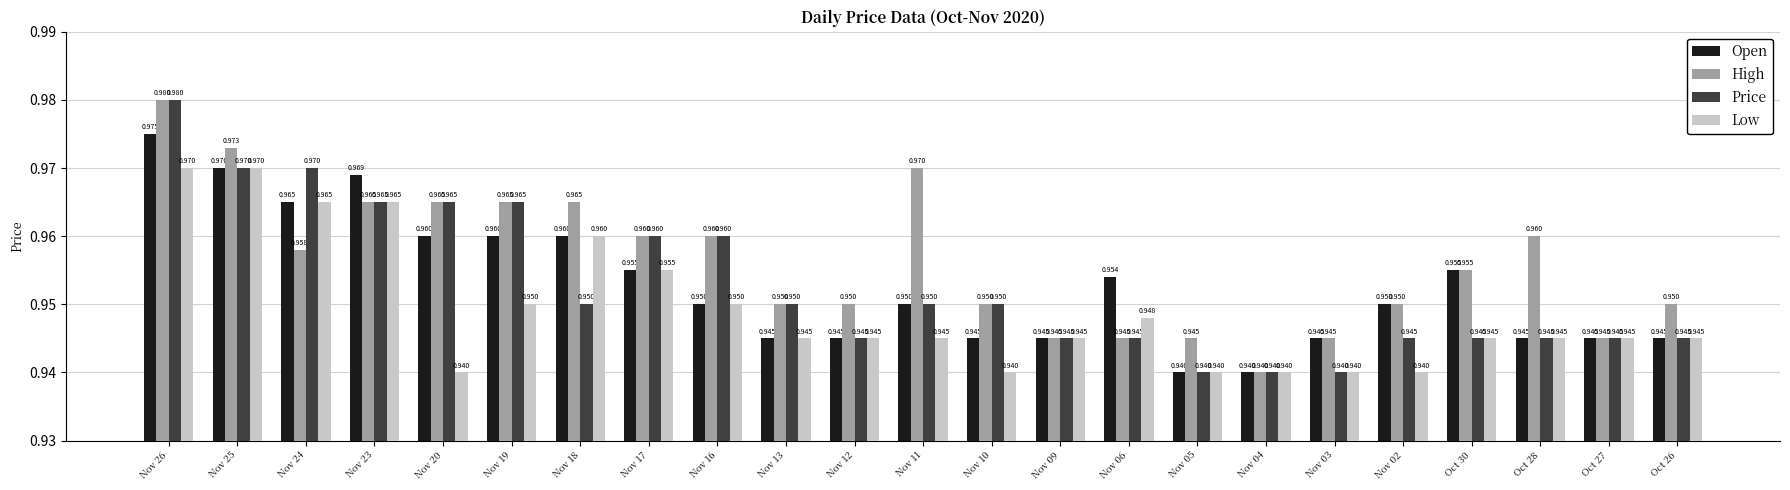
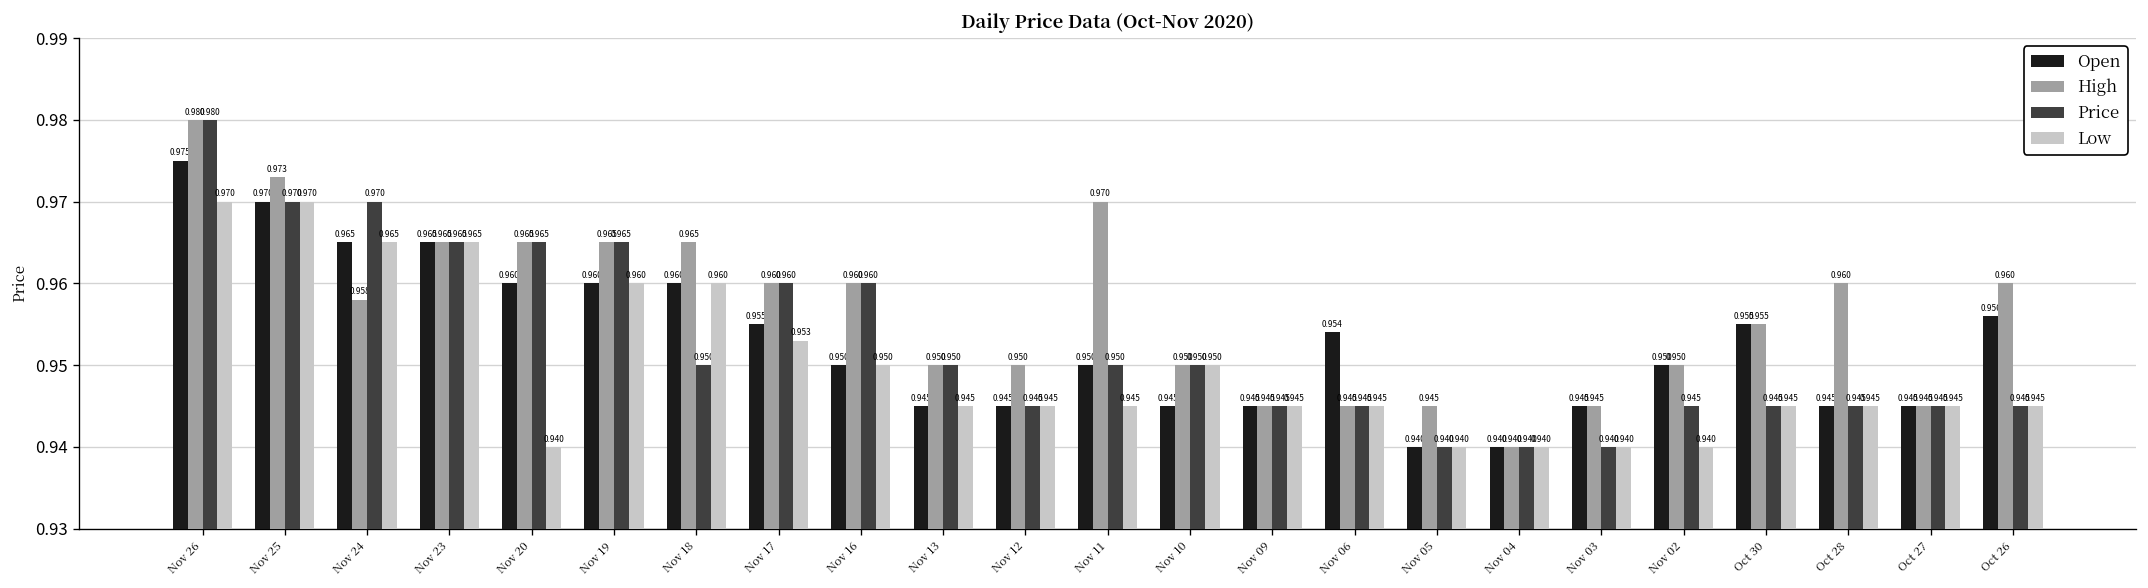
  {
    "Open": {
      "Nov 26": 0.975,
      "Nov 25": 0.970,
      "Nov 24": 0.965,
-     "Nov 23": 0.969,
+     "Nov 23": 0.965,
      "Nov 20": 0.960,
      "Nov 19": 0.960,
      "Nov 18": 0.960,
      "Nov 17": 0.955,
      "Nov 16": 0.950,
      "Nov 13": 0.945,
      "Nov 12": 0.945,
      "Nov 11": 0.950,
      "Nov 10": 0.945,
      "Nov 06": 0.954,
      "Nov 05": 0.940,
      "Oct 28": 0.945,
-     "Oct 26": 0.945
+     "Oct 26": 0.956
    },
    "High": {
      "Nov 25": 0.973,
      "Nov 24": 0.958,
      "Nov 18": 0.965,
      "Nov 12": 0.950,
      "Nov 11": 0.970,
      "Nov 05": 0.945,
      "Oct 28": 0.960,
-     "Oct 26": 0.950
+     "Oct 26": 0.960
    },
    "Price": {
      "Nov 24": 0.970,
      "Nov 18": 0.950,
      "Nov 11": 0.950,
      "Nov 02": 0.945
    },
    "Low": {
      "Nov 26": 0.970,
      "Nov 24": 0.965,
      "Nov 20": 0.940,
-     "Nov 19": 0.950,
+     "Nov 19": 0.960,
      "Nov 18": 0.960,
-     "Nov 17": 0.955,
+     "Nov 17": 0.953,
      "Nov 16": 0.950,
      "Nov 13": 0.945,
      "Nov 11": 0.945,
-     "Nov 10": 0.940,
-     "Nov 06": 0.948,
+     "Nov 10": 0.950,
+     "Nov 06": 0.945,
      "Nov 02": 0.940
    }
  }
